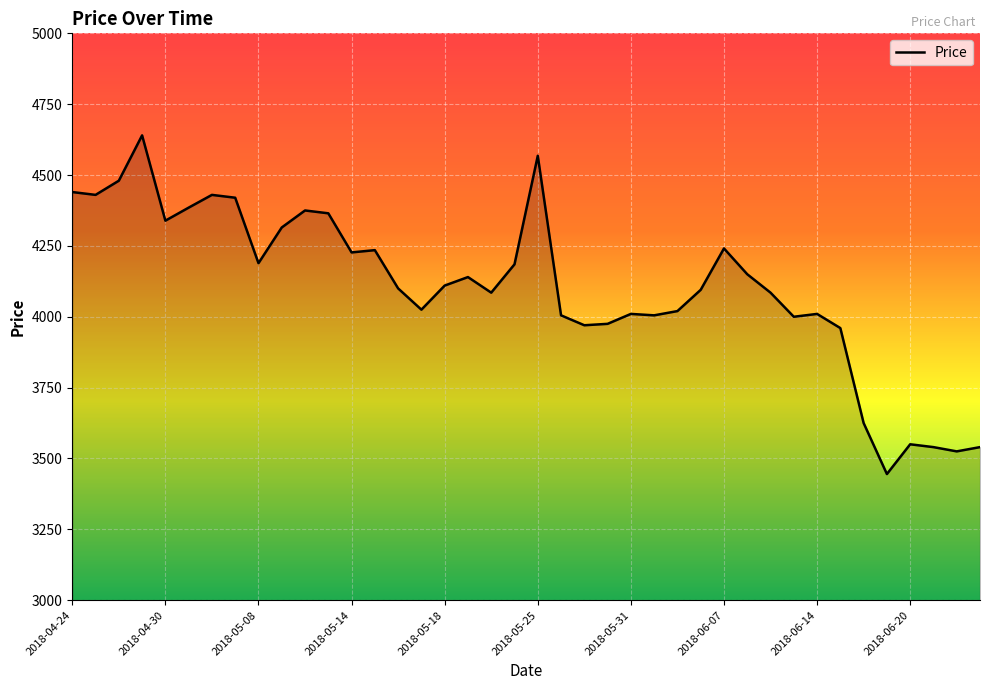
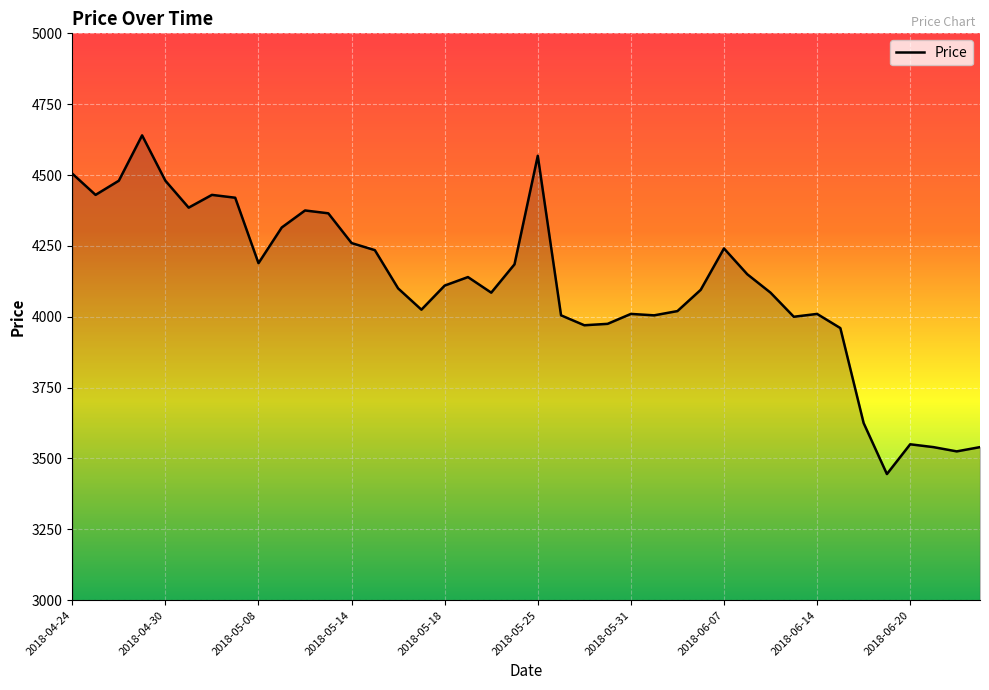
  {
-   "2018-04-24": 4440,
-   "2018-04-30": 4340,
+   "2018-04-24": 4510,
+   "2018-04-30": 4480,
    "2018-05-08": 4190,
-   "2018-05-14": 4230,
+   "2018-05-14": 4260,
    "2018-05-18": 4110,
    "2018-05-25": 4570,
    "2018-05-31": 4010,
    "2018-06-07": 4240,
    "2018-06-14": 4010,
    "2018-06-20": 3550
  }
